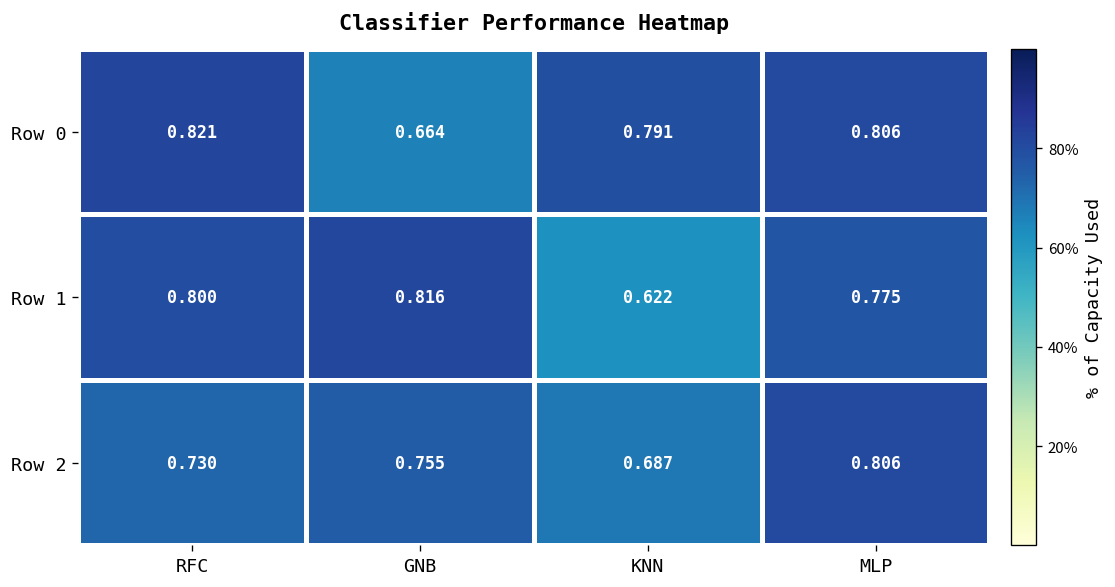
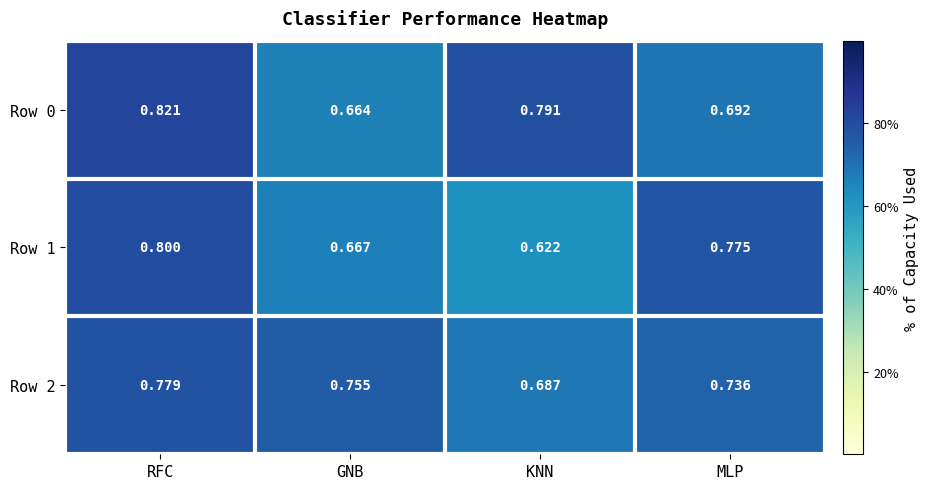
  {
    "Row 0": {
      "RFC": 0.821,
      "GNB": 0.664,
      "KNN": 0.791,
-     "MLP": 0.806
+     "MLP": 0.692
    },
    "Row 1": {
      "RFC": 0.800,
-     "GNB": 0.816,
+     "GNB": 0.667,
      "KNN": 0.622,
      "MLP": 0.775
    },
    "Row 2": {
-     "RFC": 0.730,
+     "RFC": 0.779,
      "GNB": 0.755,
      "KNN": 0.687,
-     "MLP": 0.806
+     "MLP": 0.736
    }
  }
